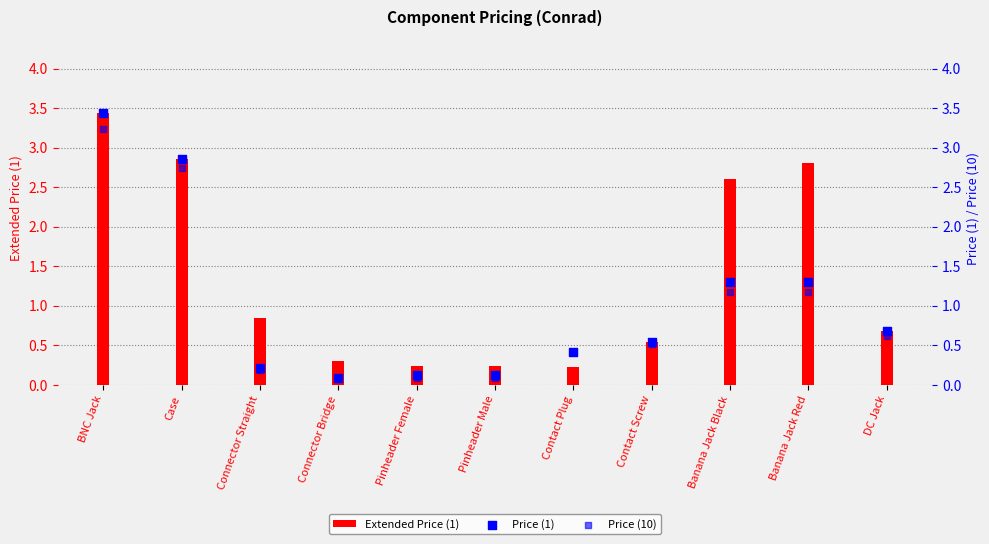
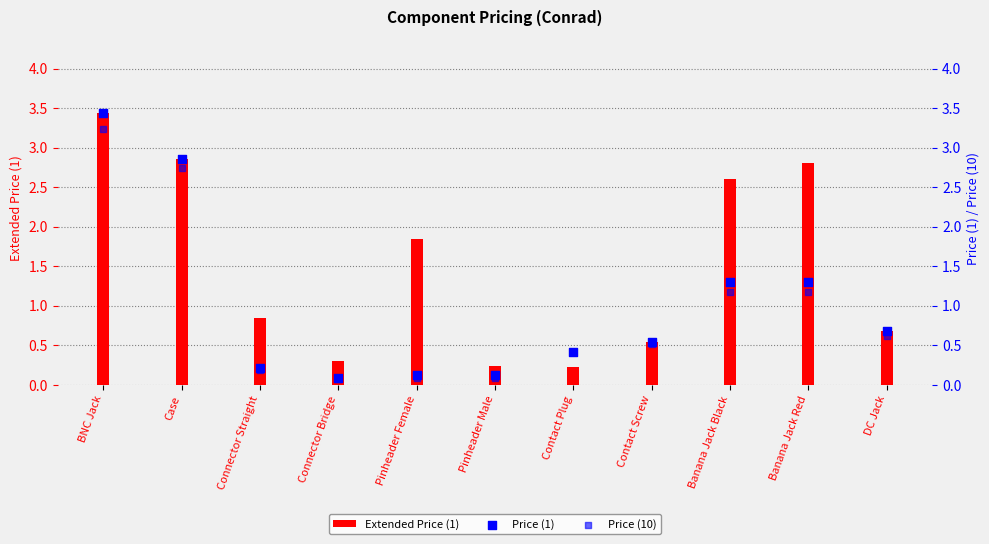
  {
    "Extended Price (1)": {
      "BNC Jack": 3.4,
      "Case": 2.9,
      "Connector Straight": 0.8,
      "Connector Bridge": 0.3,
-     "Pinheader Female": 0.2,
+     "Pinheader Female": 1.8,
      "Pinheader Male": 0.2,
      "Contact Plug": 0.2,
      "Contact Screw": 0.5,
      "Banana Jack Black": 2.6,
      "Banana Jack Red": 2.8,
      "DC Jack": 0.7
    }
  }
